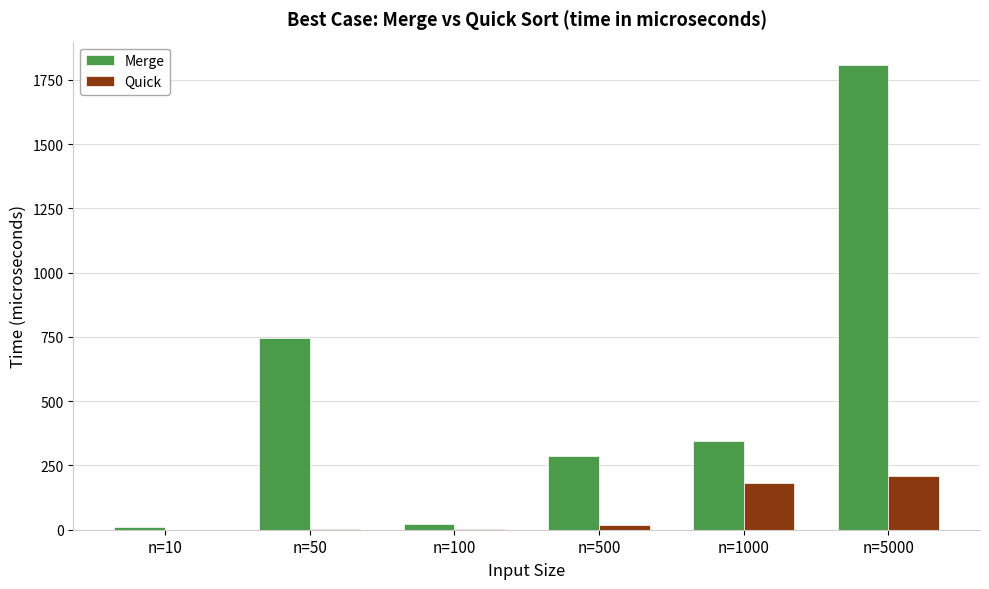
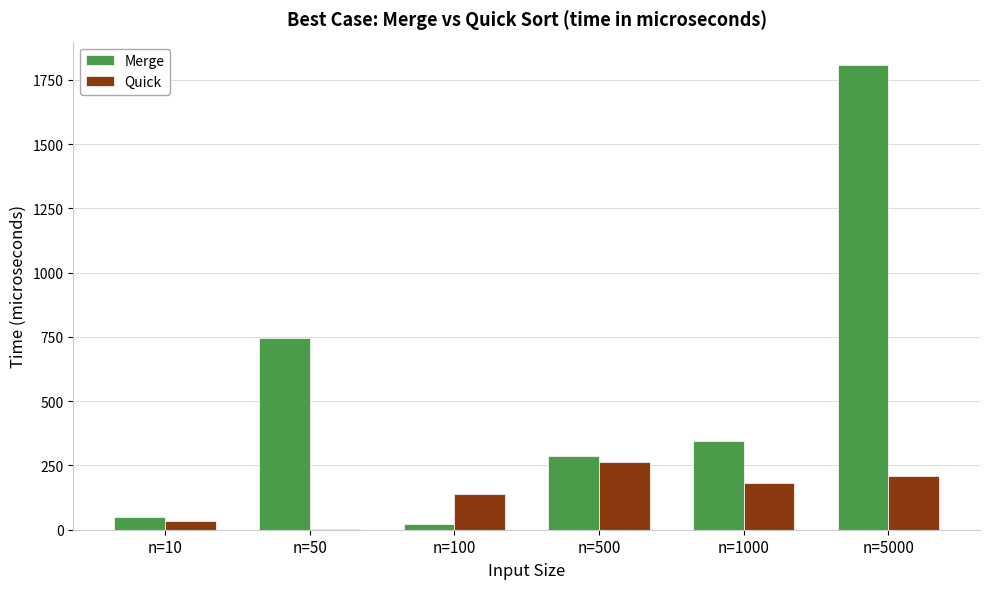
  {
    "Merge": {
-     "n=10": 10,
+     "n=10": 50,
      "n=50": 750,
      "n=100": 20,
      "n=500": 290,
      "n=1000": 340,
      "n=5000": 1810
    },
    "Quick": {
-     "n=10": 0,
-     "n=100": 0,
-     "n=500": 20,
+     "n=10": 30,
+     "n=100": 140,
+     "n=500": 260,
      "n=1000": 180,
      "n=5000": 210
    }
  }
